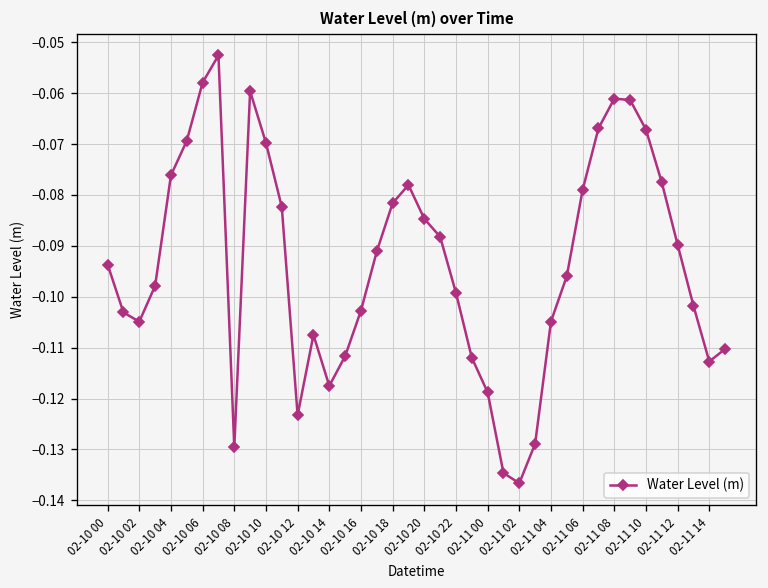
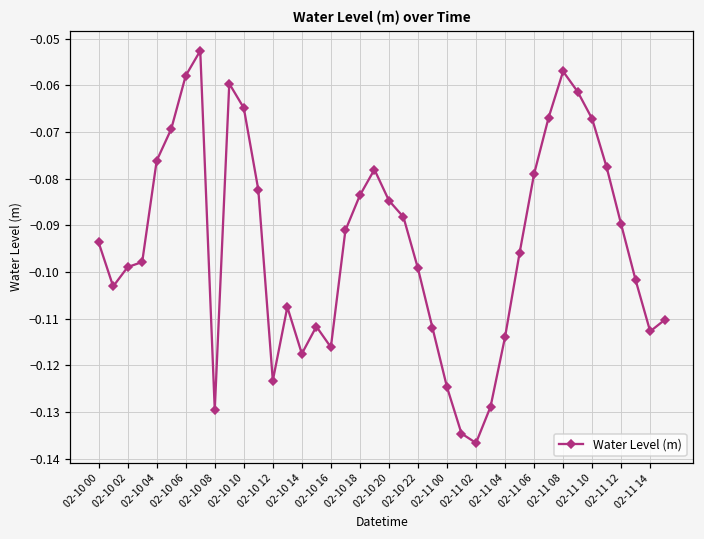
  {
    "02-10 00": -0.094,
-   "02-10 02": -0.105,
+   "02-10 02": -0.099,
    "02-10 04": -0.076,
    "02-10 06": -0.058,
    "02-10 08": -0.130,
-   "02-10 10": -0.070,
+   "02-10 10": -0.065,
    "02-10 12": -0.123,
    "02-10 14": -0.118,
-   "02-10 16": -0.103,
-   "02-10 18": -0.082,
+   "02-10 16": -0.116,
+   "02-10 18": -0.084,
    "02-10 20": -0.085,
    "02-10 22": -0.099,
-   "02-11 00": -0.119,
+   "02-11 00": -0.125,
    "02-11 02": -0.137,
-   "02-11 04": -0.105,
+   "02-11 04": -0.114,
    "02-11 06": -0.079,
-   "02-11 08": -0.061,
+   "02-11 08": -0.057,
    "02-11 10": -0.067,
    "02-11 12": -0.090,
    "02-11 14": -0.113
  }
